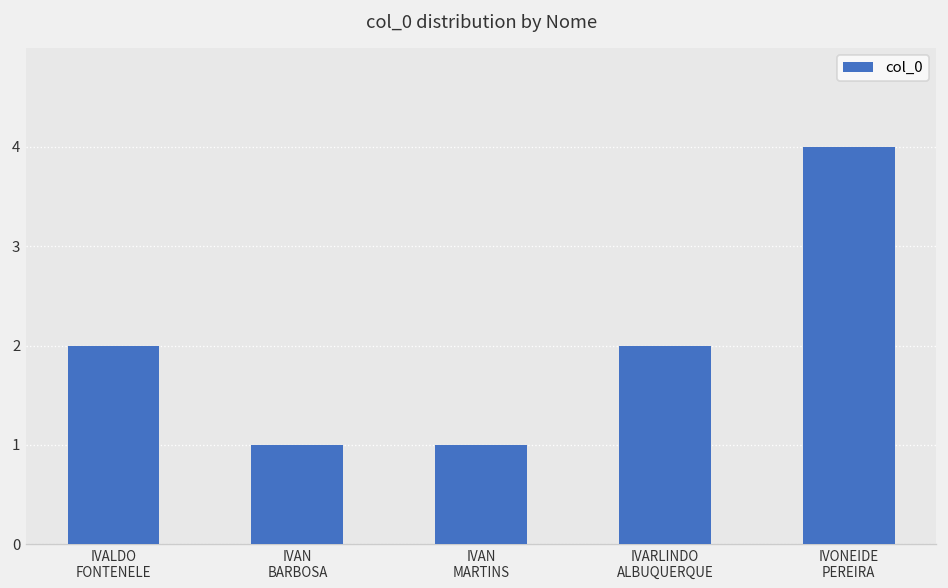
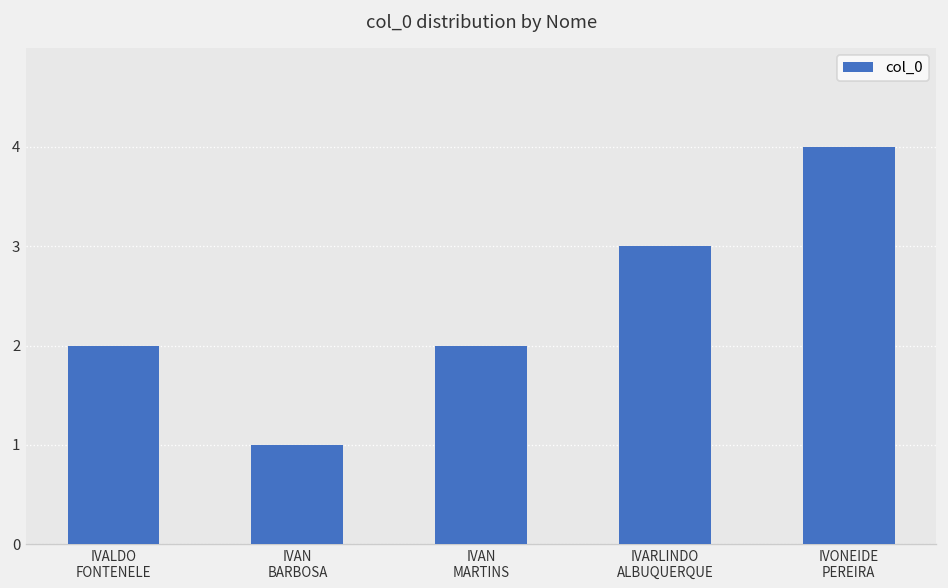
  {
    "IVALDO FONTENELE": 2,
    "IVAN BARBOSA": 1,
-   "IVAN MARTINS": 1,
-   "IVARLINDO ALBUQUERQUE": 2,
+   "IVAN MARTINS": 2,
+   "IVARLINDO ALBUQUERQUE": 3,
    "IVONEIDE PEREIRA": 4
  }
